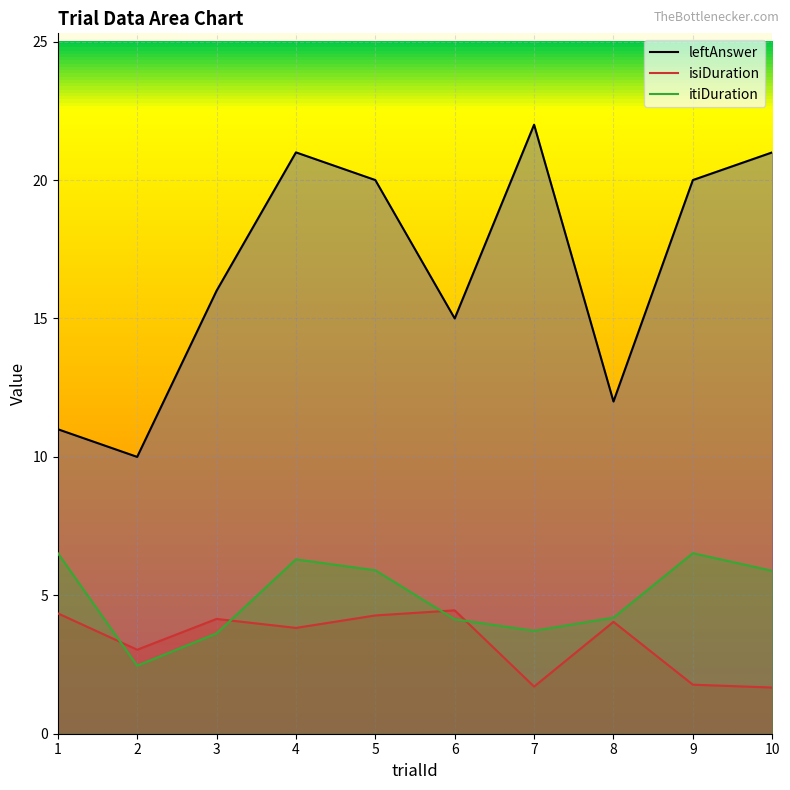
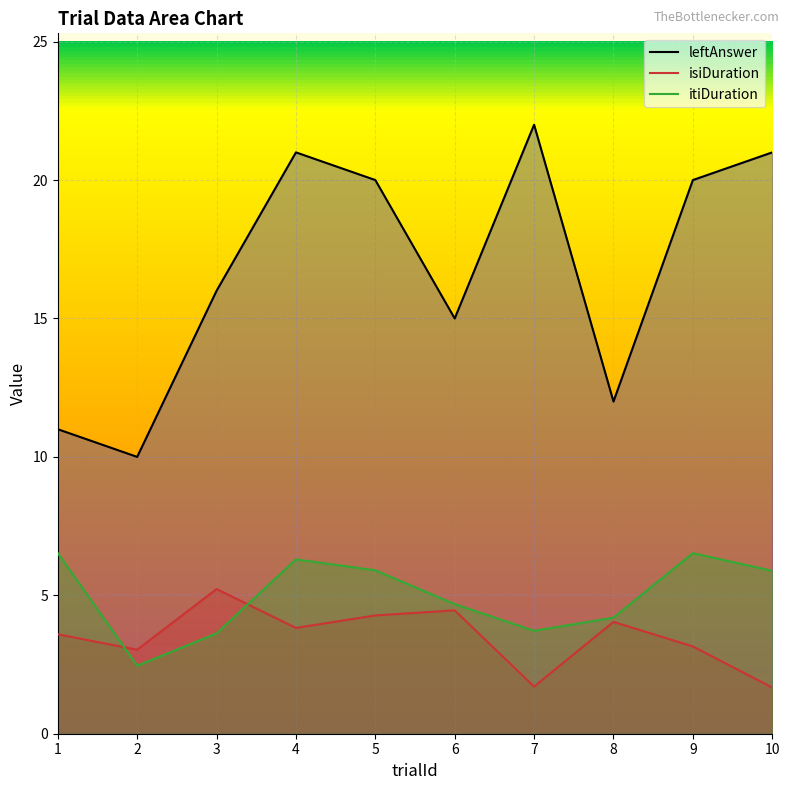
  {
    "isiDuration": {
-     "1": 4.3,
+     "1": 3.6,
      "2": 3.0,
-     "3": 4.1,
+     "3": 5.2,
      "4": 3.8,
      "5": 4.3,
      "6": 4.5,
      "7": 1.7,
      "8": 4.0,
-     "9": 1.8,
+     "9": 3.2,
      "10": 1.7
    },
    "itiDuration": {
      "1": 6.5,
      "2": 2.5,
      "3": 3.6,
      "4": 6.3,
      "5": 5.9,
-     "6": 4.1,
+     "6": 4.7,
      "7": 3.7,
      "8": 4.2,
      "9": 6.5,
      "10": 5.9
    }
  }
